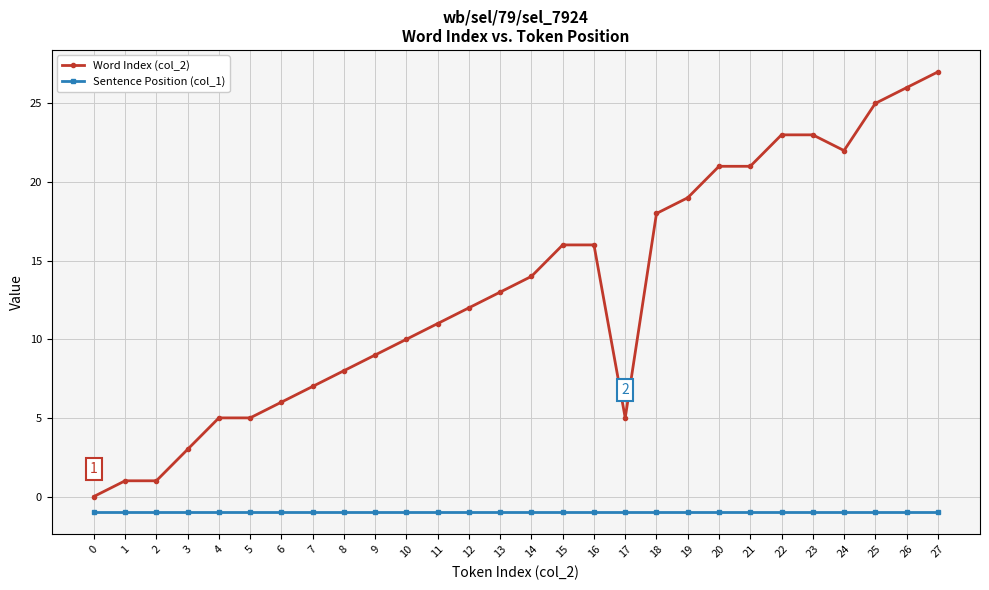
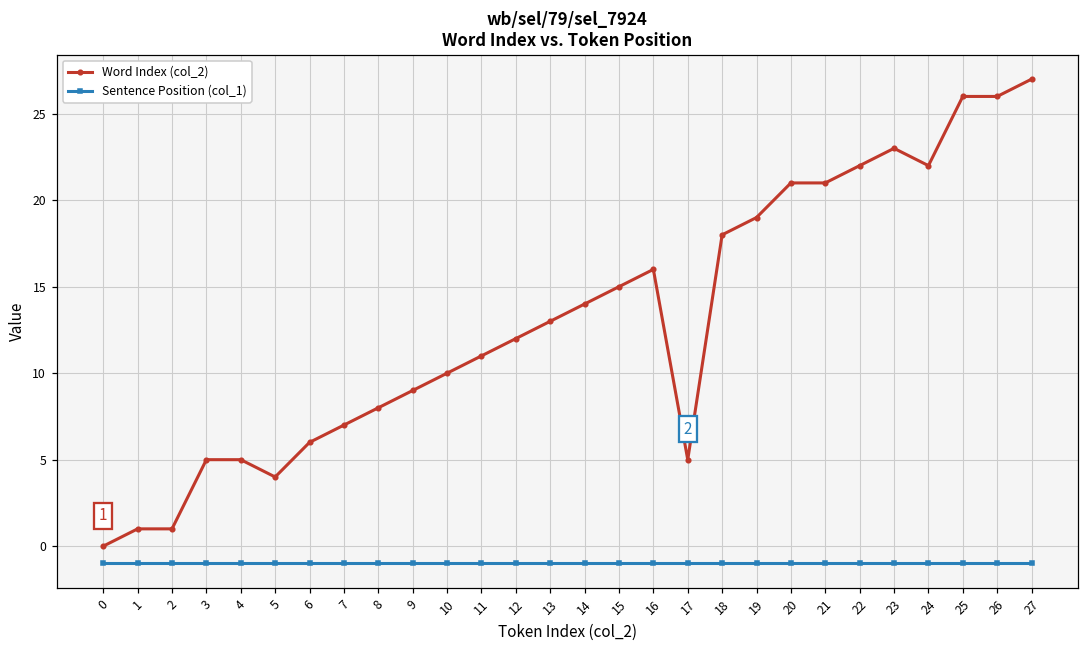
  {
    "Word Index (col_2)": {
      "2": 1,
-     "3": 3,
+     "3": 5,
      "4": 5,
-     "5": 5,
+     "5": 4,
      "6": 6,
      "7": 7,
      "8": 8,
      "9": 9,
      "10": 10,
      "11": 11,
      "12": 12,
      "13": 13,
      "14": 14,
-     "15": 16,
+     "15": 15,
      "16": 16,
      "18": 18,
      "19": 19,
      "20": 21,
      "21": 21,
-     "22": 23,
+     "22": 22,
      "23": 23,
      "24": 22,
-     "25": 25,
+     "25": 26,
      "26": 26,
      "27": 27
    },
    "Sentence Position (col_1)": {
      "0": -1,
      "1": -1,
      "2": -1,
      "3": -1,
      "4": -1,
      "5": -1,
      "6": -1,
      "7": -1,
      "8": -1,
      "9": -1,
      "10": -1,
      "11": -1,
      "12": -1,
      "13": -1,
      "14": -1,
      "15": -1,
      "16": -1,
      "17": -1,
      "18": -1,
      "19": -1,
      "20": -1,
      "21": -1,
      "22": -1,
      "23": -1,
      "24": -1,
      "25": -1,
      "26": -1,
      "27": -1
    }
  }
